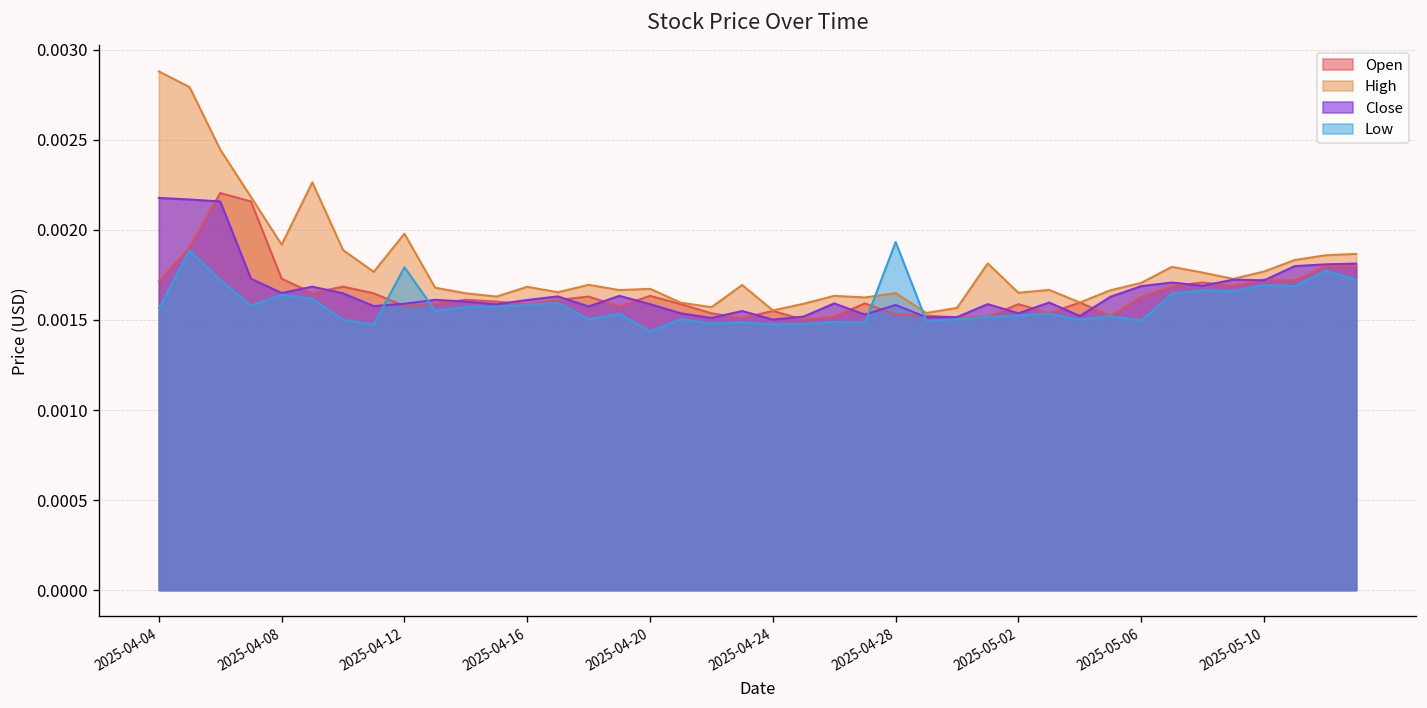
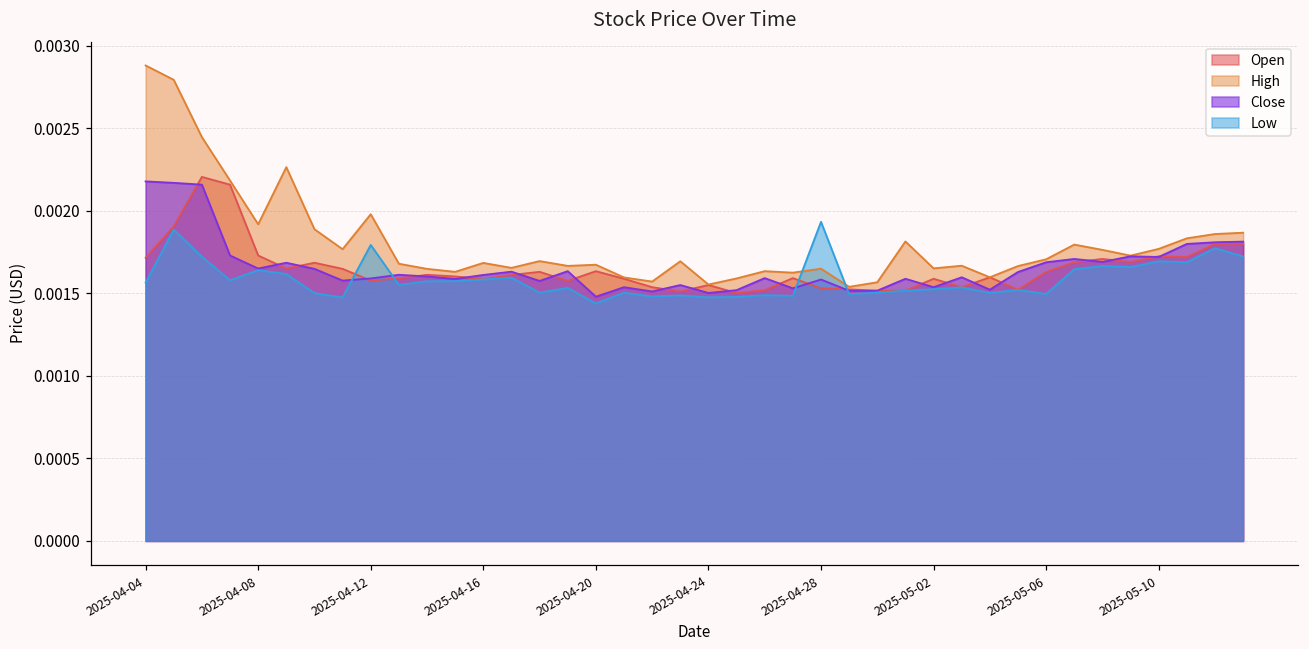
  {
    "Close": {
      "2025-04-04": 0.00218,
      "2025-04-16": 0.00161,
-     "2025-04-20": 0.00159,
+     "2025-04-20": 0.00148,
      "2025-04-24": 0.00150,
      "2025-04-28": 0.00158,
      "2025-05-06": 0.00169
    },
    "Low": {
      "2025-04-04": 0.00156,
      "2025-04-12": 0.00179,
      "2025-04-20": 0.00144,
      "2025-04-24": 0.00148,
      "2025-04-28": 0.00193,
      "2025-05-06": 0.00150,
      "2025-05-10": 0.00169
    }
  }
